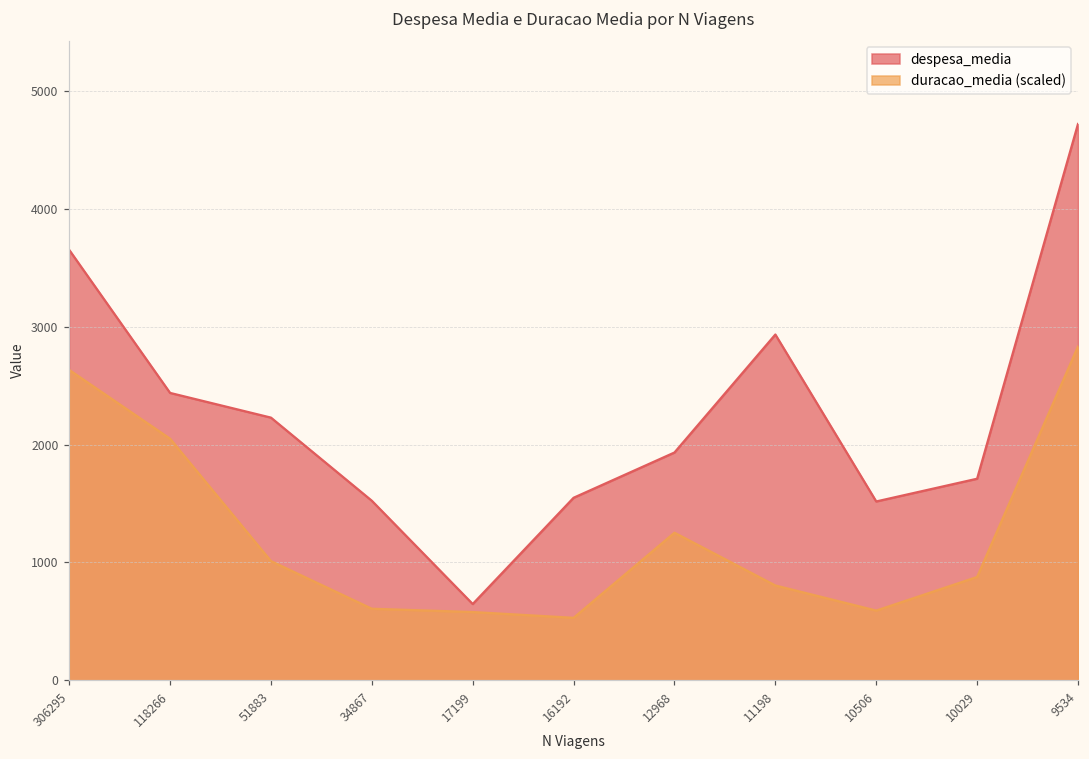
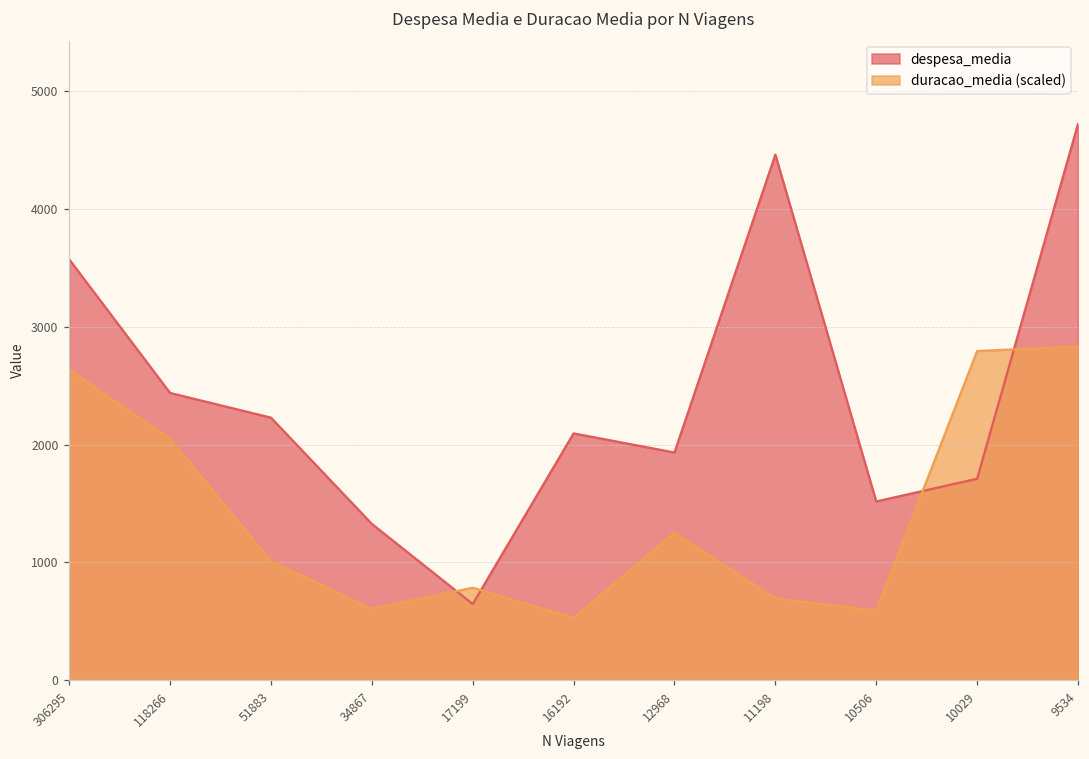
  {
    "despesa_media": {
-     "306295": 3650,
+     "306295": 3570,
      "118266": 2440,
      "51883": 2230,
-     "34867": 1520,
+     "34867": 1330,
      "17199": 650,
-     "16192": 1550,
+     "16192": 2100,
      "12968": 1930,
-     "11198": 2940,
+     "11198": 4460,
      "10506": 1520,
      "10029": 1710,
      "9534": 4720
    },
    "duracao_media (scaled)": {
      "306295": 2640,
      "118266": 2050,
      "51883": 1010,
      "34867": 610,
-     "17199": 580,
+     "17199": 790,
      "16192": 530,
      "12968": 1250,
-     "11198": 800,
+     "11198": 700,
      "10506": 590,
-     "10029": 880,
+     "10029": 2800,
      "9534": 2830
    }
  }
